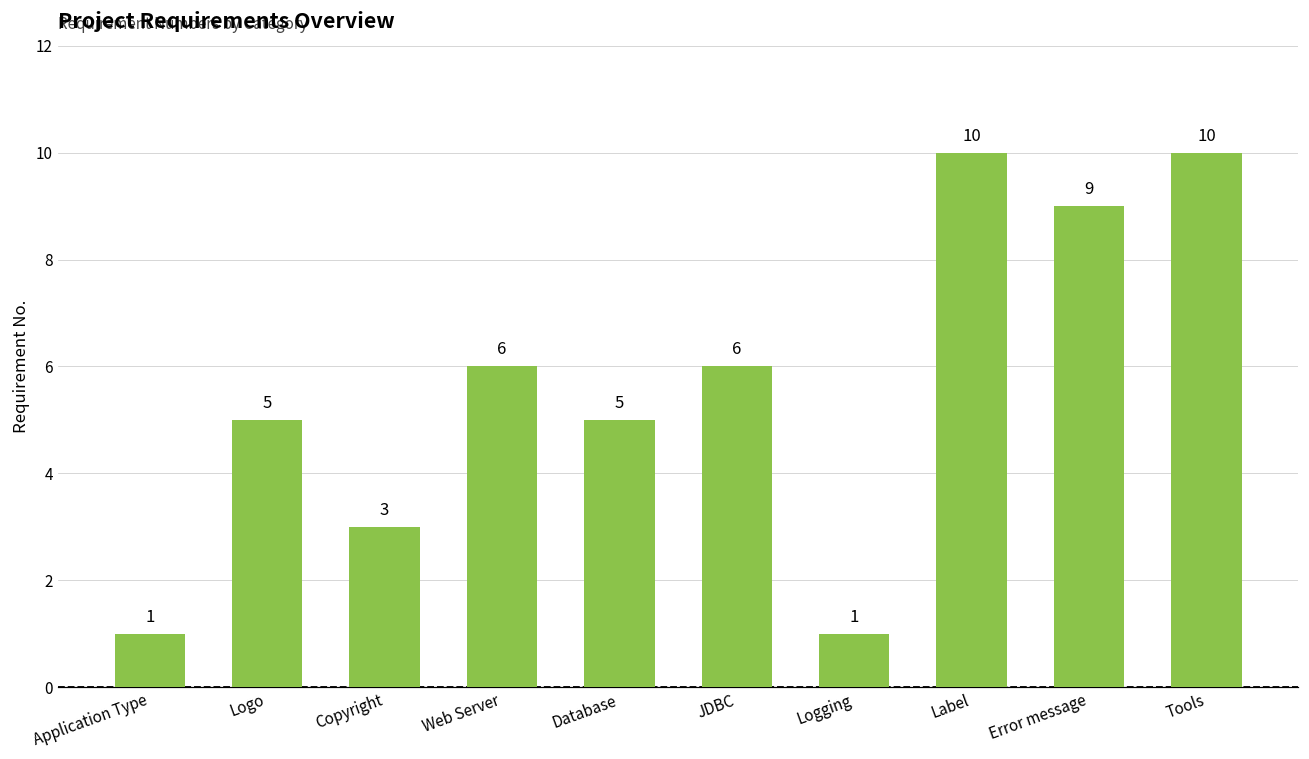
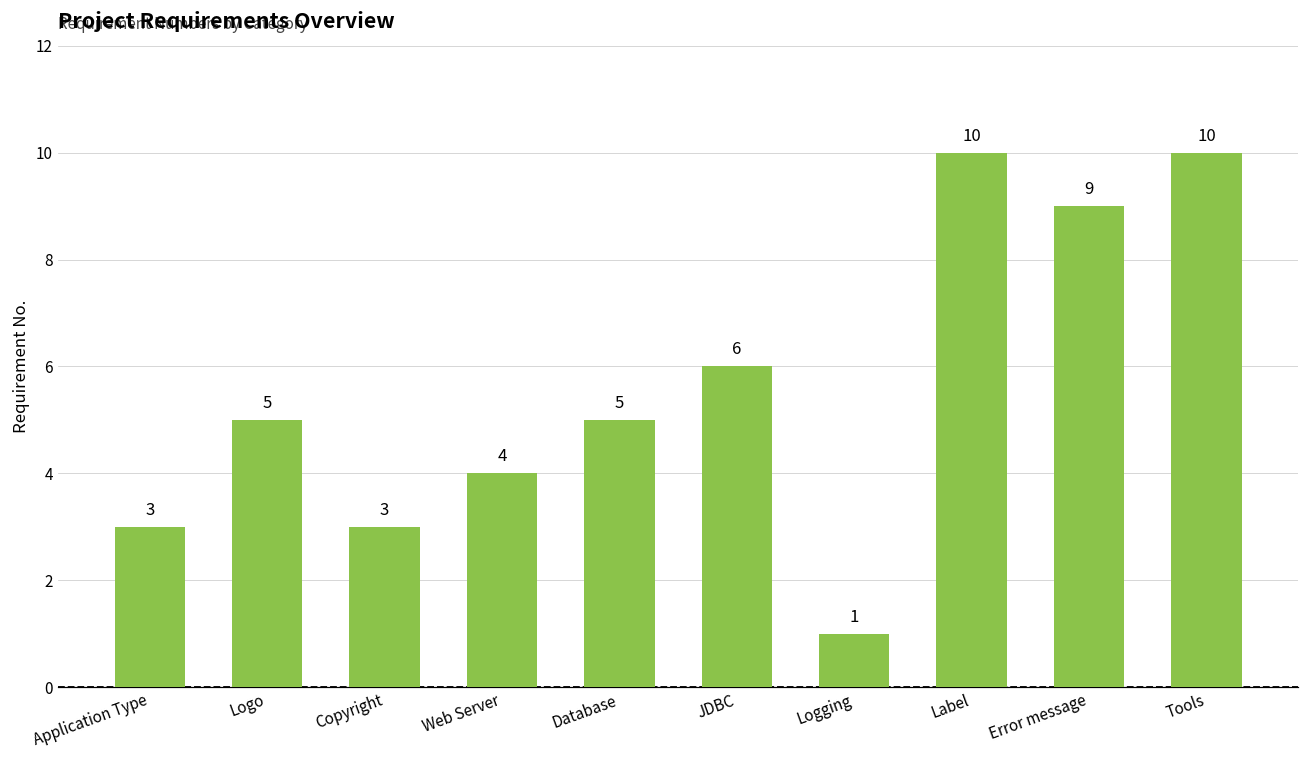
  {
-   "Application Type": 1,
+   "Application Type": 3,
    "Logo": 5,
    "Copyright": 3,
-   "Web Server": 6,
+   "Web Server": 4,
    "Database": 5,
    "JDBC": 6,
    "Logging": 1,
    "Label": 10,
    "Error message": 9,
    "Tools": 10
  }
